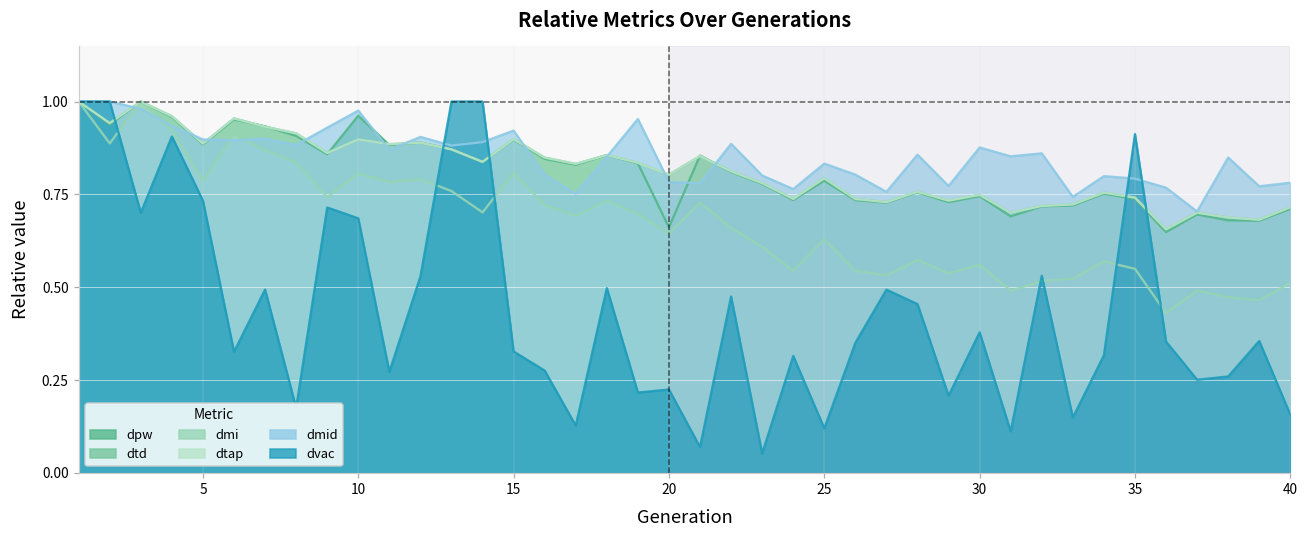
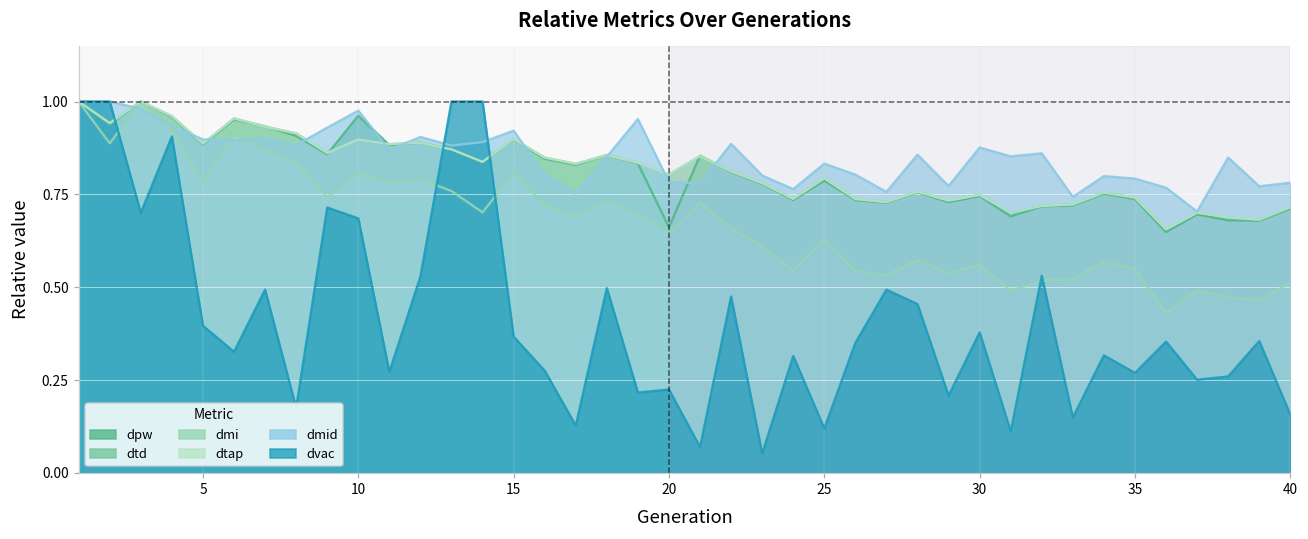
  {
    "dpw": {
      "10": 0.96,
      "20": 0.66
    },
    "dvac": {
-     "5": 0.73,
+     "5": 0.40,
      "10": 0.69,
-     "15": 0.33,
+     "15": 0.37,
      "20": 0.22,
      "25": 0.12,
      "30": 0.38,
-     "35": 0.91,
+     "35": 0.27,
      "40": 0.16
    }
  }
